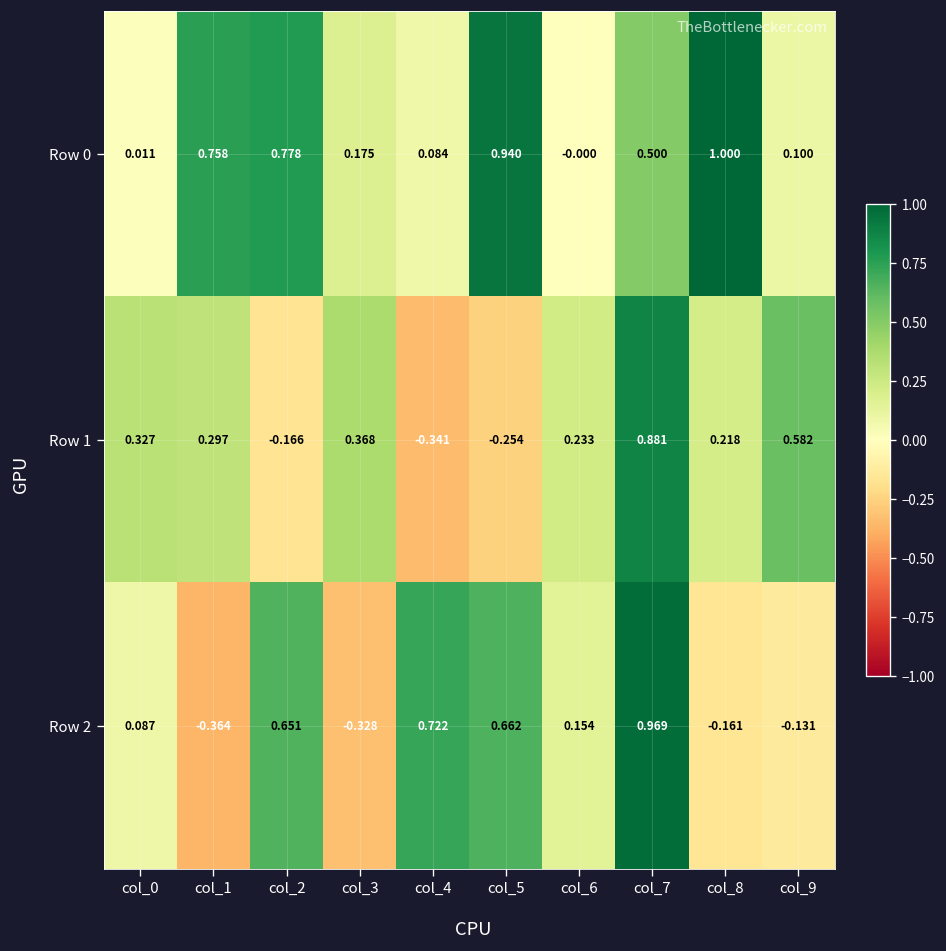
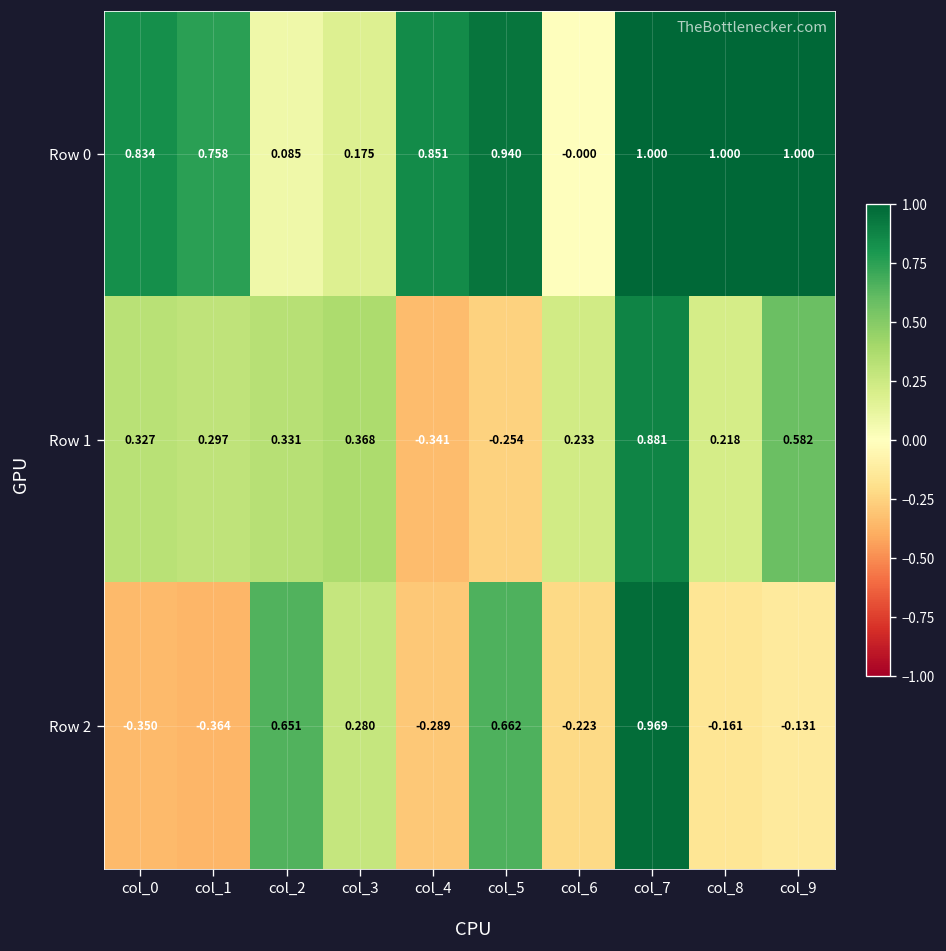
  {
    "Row 0": {
-     "col_0": 0.011,
+     "col_0": 0.834,
      "col_1": 0.758,
-     "col_2": 0.778,
+     "col_2": 0.085,
      "col_3": 0.175,
-     "col_4": 0.084,
+     "col_4": 0.851,
      "col_5": 0.940,
      "col_6": -0.000,
-     "col_7": 0.500,
-     "col_9": 0.100
+     "col_7": 1.000,
+     "col_9": 1.000
    },
    "Row 1": {
      "col_0": 0.327,
      "col_1": 0.297,
-     "col_2": -0.166,
+     "col_2": 0.331,
      "col_3": 0.368,
      "col_4": -0.341,
      "col_5": -0.254,
      "col_6": 0.233,
      "col_7": 0.881,
      "col_8": 0.218,
      "col_9": 0.582
    },
    "Row 2": {
-     "col_0": 0.087,
+     "col_0": -0.350,
      "col_1": -0.364,
      "col_2": 0.651,
-     "col_3": -0.328,
-     "col_4": 0.722,
+     "col_3": 0.280,
+     "col_4": -0.289,
      "col_5": 0.662,
-     "col_6": 0.154,
+     "col_6": -0.223,
      "col_7": 0.969,
      "col_8": -0.161,
      "col_9": -0.131
    }
  }
